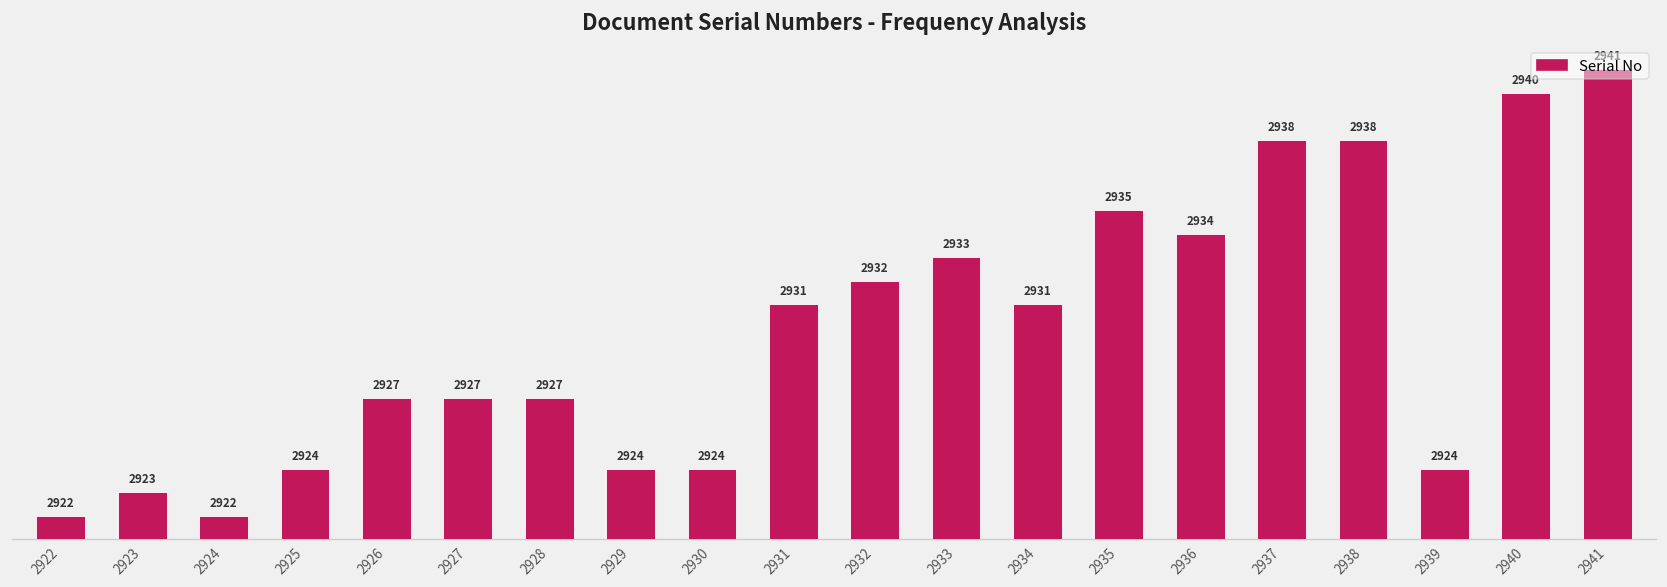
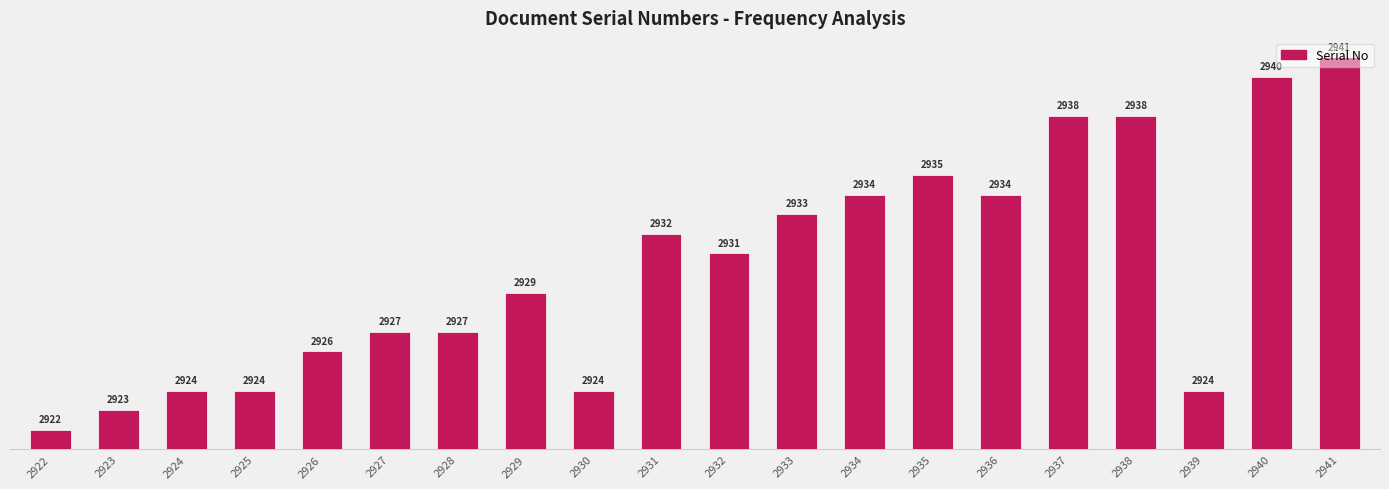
  {
-   "2924": 2922,
-   "2926": 2927,
-   "2929": 2924,
-   "2931": 2931,
-   "2932": 2932,
-   "2934": 2931
+   "2924": 2924,
+   "2926": 2926,
+   "2929": 2929,
+   "2931": 2932,
+   "2932": 2931,
+   "2934": 2934
  }
